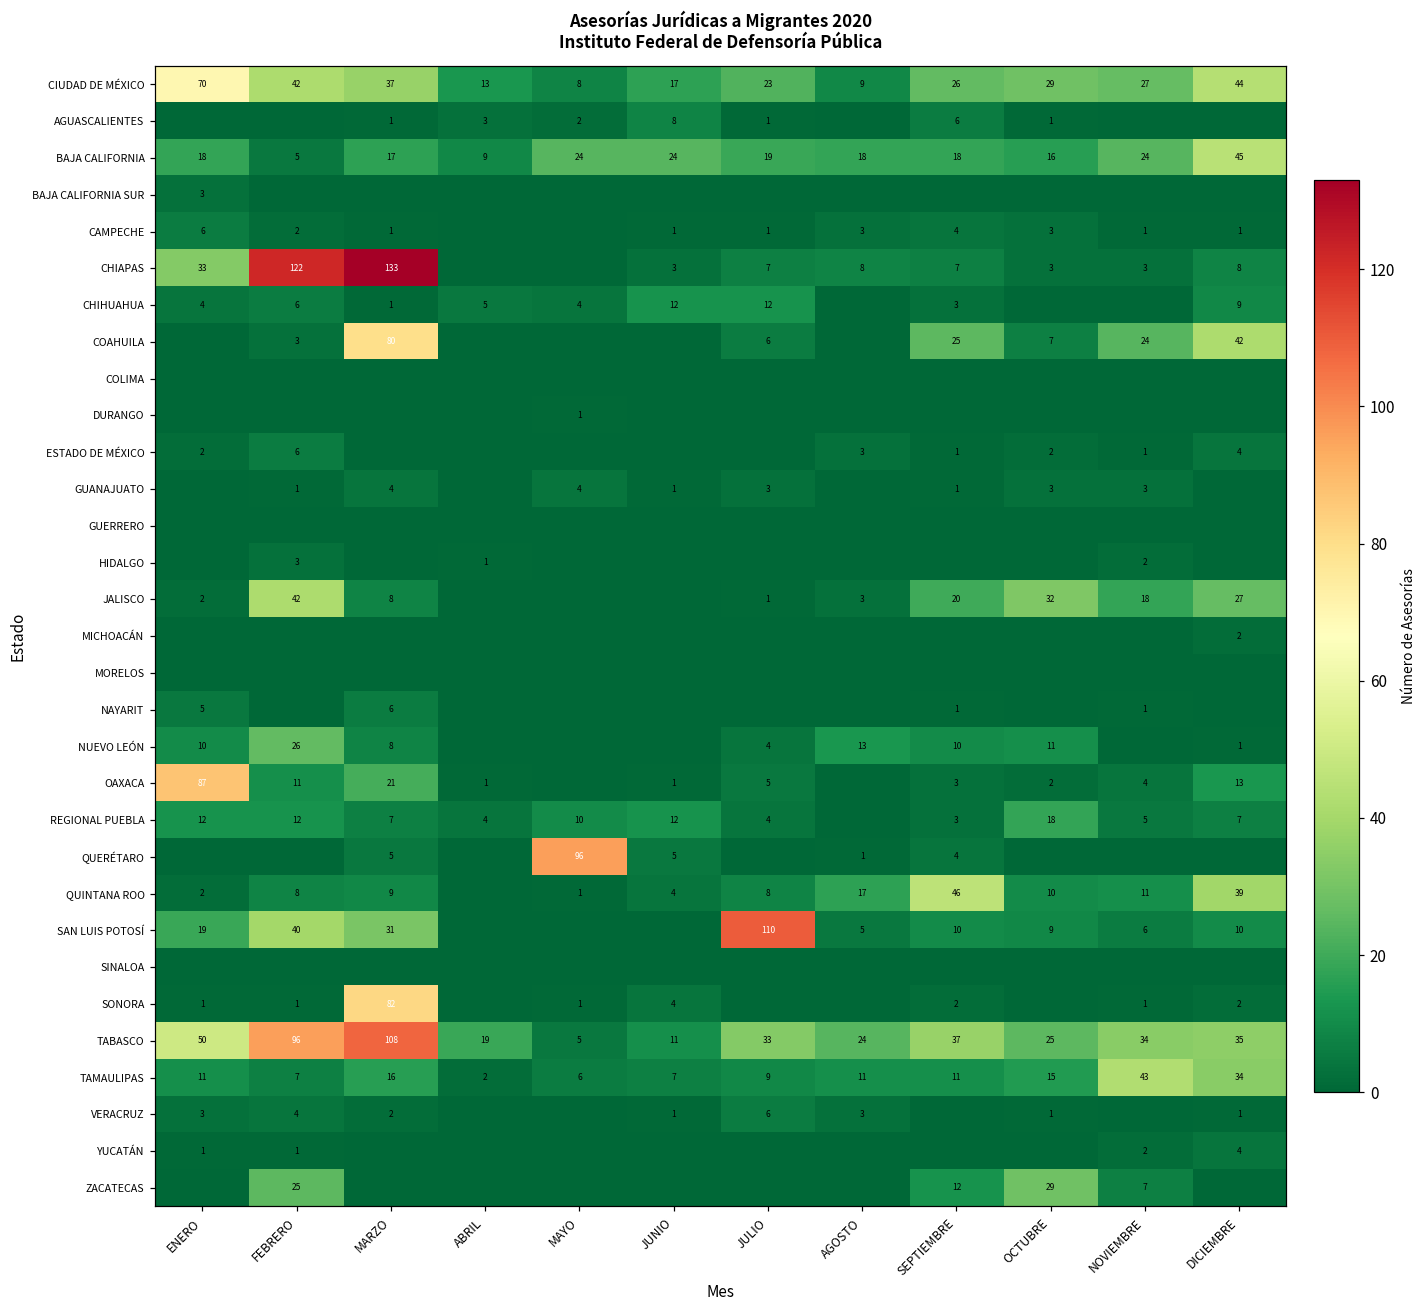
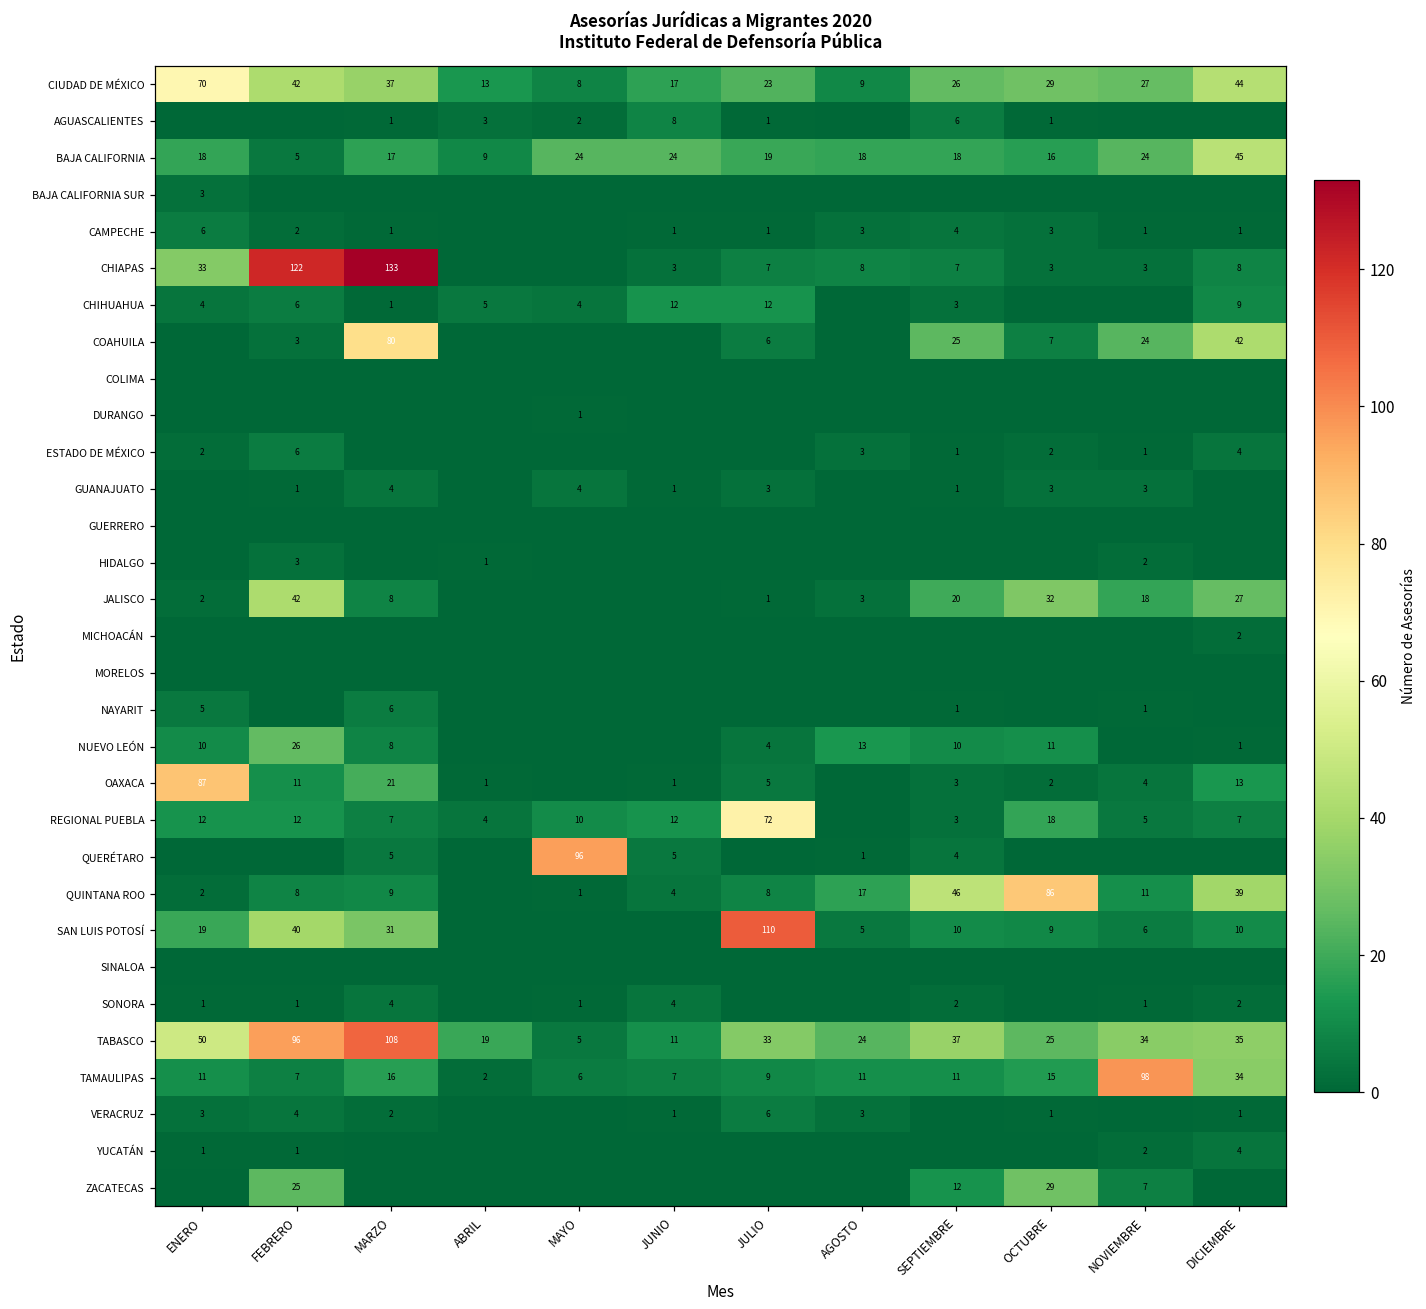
  {
    "REGIONAL PUEBLA": {
      "ENERO": 12,
      "FEBRERO": 12,
      "MARZO": 7,
      "ABRIL": 4,
      "MAYO": 10,
      "JUNIO": 12,
-     "JULIO": 4,
+     "JULIO": 72,
      "SEPTIEMBRE": 3,
      "OCTUBRE": 18,
      "NOVIEMBRE": 5,
      "DICIEMBRE": 7
    },
    "QUINTANA ROO": {
      "ENERO": 2,
      "FEBRERO": 8,
      "MARZO": 9,
      "MAYO": 1,
      "JUNIO": 4,
      "JULIO": 8,
      "AGOSTO": 17,
      "SEPTIEMBRE": 46,
-     "OCTUBRE": 10,
+     "OCTUBRE": 86,
      "NOVIEMBRE": 11,
      "DICIEMBRE": 39
    },
    "SONORA": {
      "ENERO": 1,
      "FEBRERO": 1,
-     "MARZO": 82,
+     "MARZO": 4,
      "MAYO": 1,
      "JUNIO": 4,
      "SEPTIEMBRE": 2,
      "NOVIEMBRE": 1,
      "DICIEMBRE": 2
    },
    "TAMAULIPAS": {
      "ENERO": 11,
      "FEBRERO": 7,
      "MARZO": 16,
      "ABRIL": 2,
      "MAYO": 6,
      "JUNIO": 7,
      "JULIO": 9,
      "AGOSTO": 11,
      "SEPTIEMBRE": 11,
      "OCTUBRE": 15,
-     "NOVIEMBRE": 43,
+     "NOVIEMBRE": 98,
      "DICIEMBRE": 34
    }
  }
